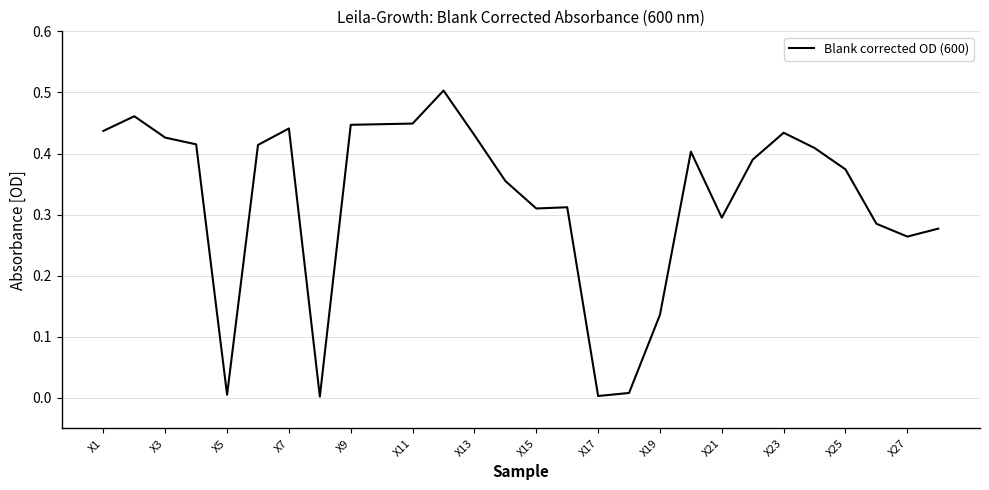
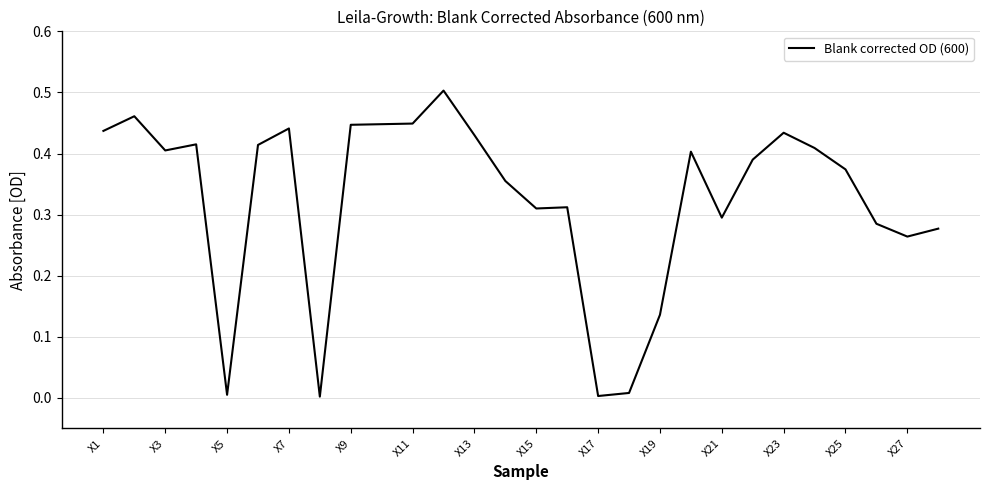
  {
    "X1": 0.44,
-   "X3": 0.43,
+   "X3": 0.41,
    "X5": 0.01,
    "X7": 0.44,
    "X9": 0.45,
    "X11": 0.45,
    "X13": 0.43,
    "X15": 0.31,
    "X17": 0.00,
    "X19": 0.14,
    "X21": 0.30,
    "X23": 0.43,
    "X25": 0.37,
    "X27": 0.26
  }
